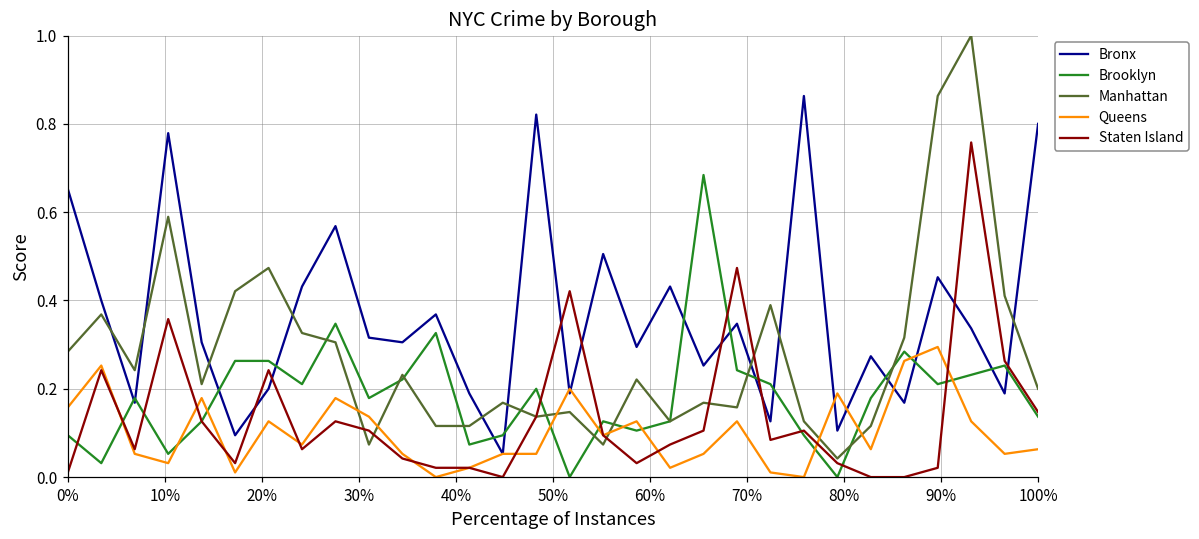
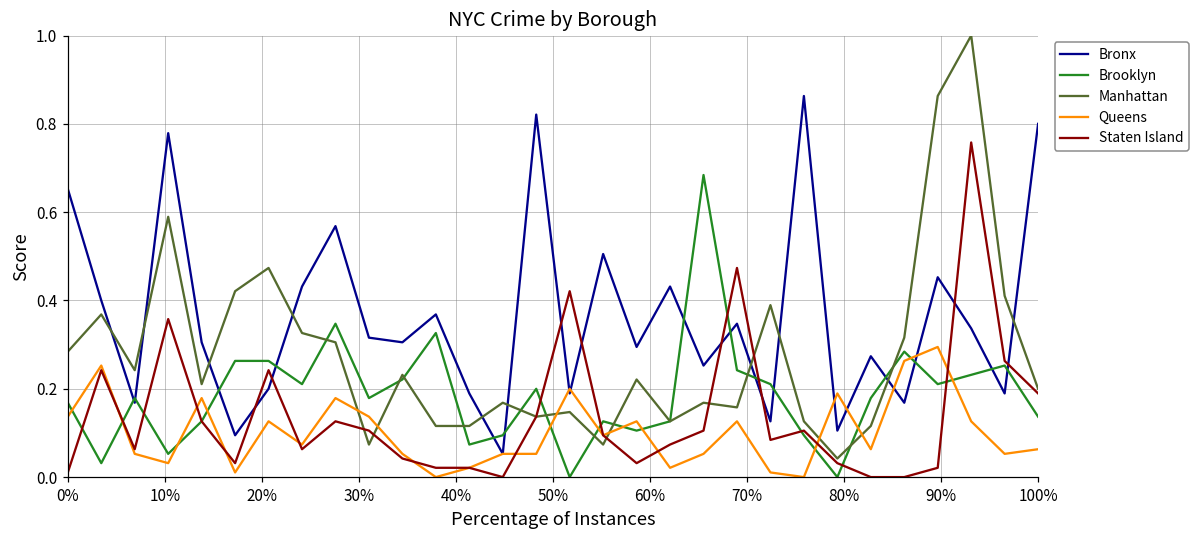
  {
    "Bronx": {
      "0%": 0.65,
      "100%": 0.80
    },
    "Brooklyn": {
-     "0%": 0.09,
+     "0%": 0.17,
      "100%": 0.14
    },
    "Manhattan": {
      "0%": 0.28,
      "100%": 0.20
    },
    "Queens": {
-     "0%": 0.16,
+     "0%": 0.14,
      "100%": 0.06
    },
    "Staten Island": {
      "0%": 0.01,
-     "100%": 0.15
+     "100%": 0.19
    }
  }
